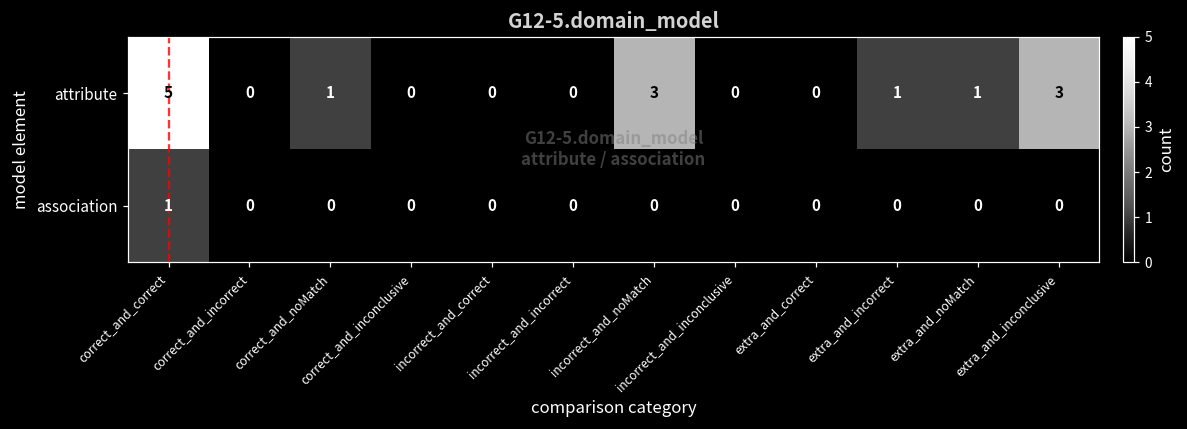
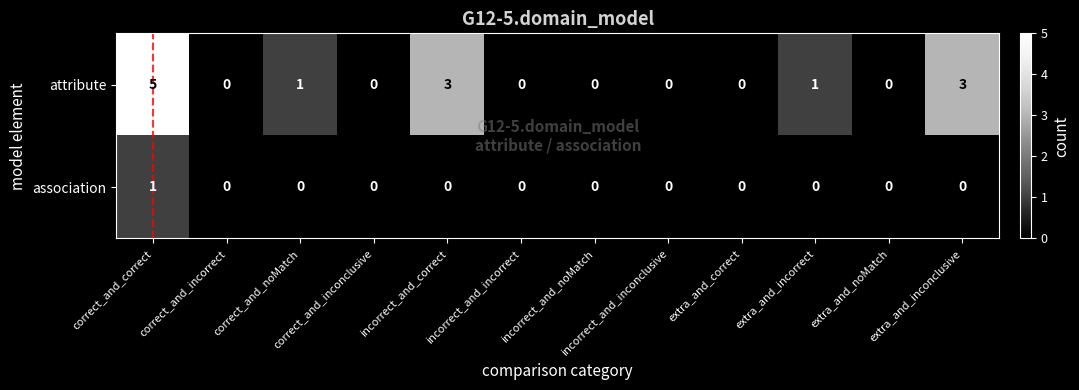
  {
    "attribute": {
      "correct_and_correct": 5,
      "correct_and_incorrect": 0,
      "correct_and_noMatch": 1,
      "correct_and_inconclusive": 0,
-     "incorrect_and_correct": 0,
-     "incorrect_and_noMatch": 3,
+     "incorrect_and_correct": 3,
+     "incorrect_and_noMatch": 0,
      "incorrect_and_inconclusive": 0,
      "extra_and_correct": 0,
      "extra_and_incorrect": 1,
-     "extra_and_noMatch": 1,
+     "extra_and_noMatch": 0,
      "extra_and_inconclusive": 3
    },
    "association": {
      "correct_and_correct": 1,
      "correct_and_incorrect": 0,
      "correct_and_noMatch": 0,
      "correct_and_inconclusive": 0,
      "incorrect_and_correct": 0,
      "incorrect_and_incorrect": 0,
      "incorrect_and_noMatch": 0,
      "incorrect_and_inconclusive": 0,
      "extra_and_correct": 0,
      "extra_and_incorrect": 0,
      "extra_and_noMatch": 0,
      "extra_and_inconclusive": 0
    }
  }
